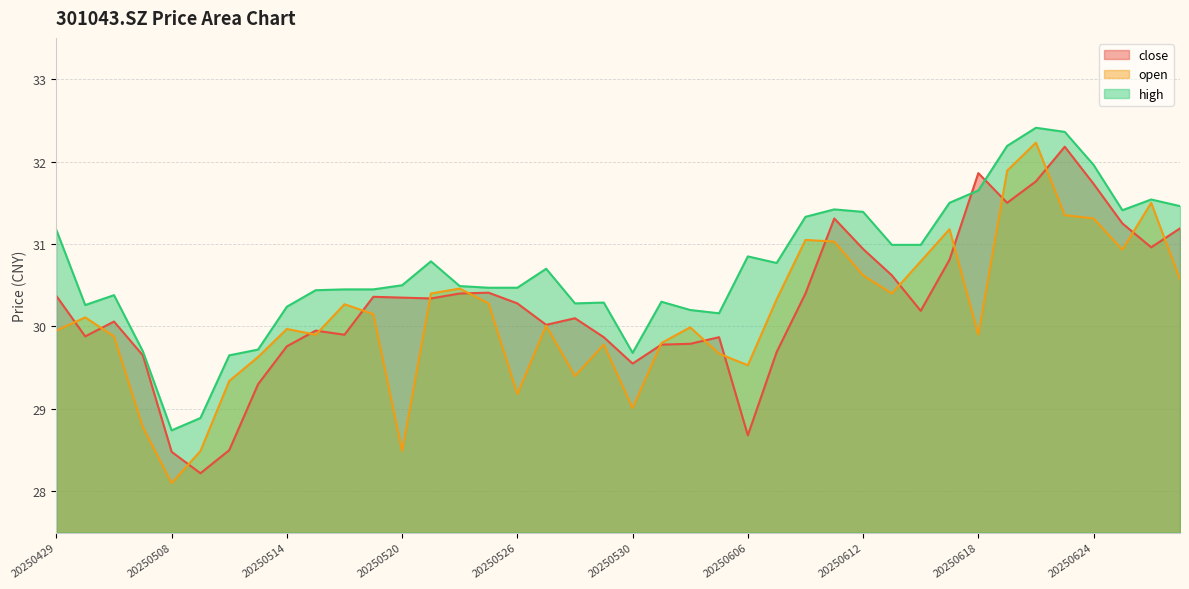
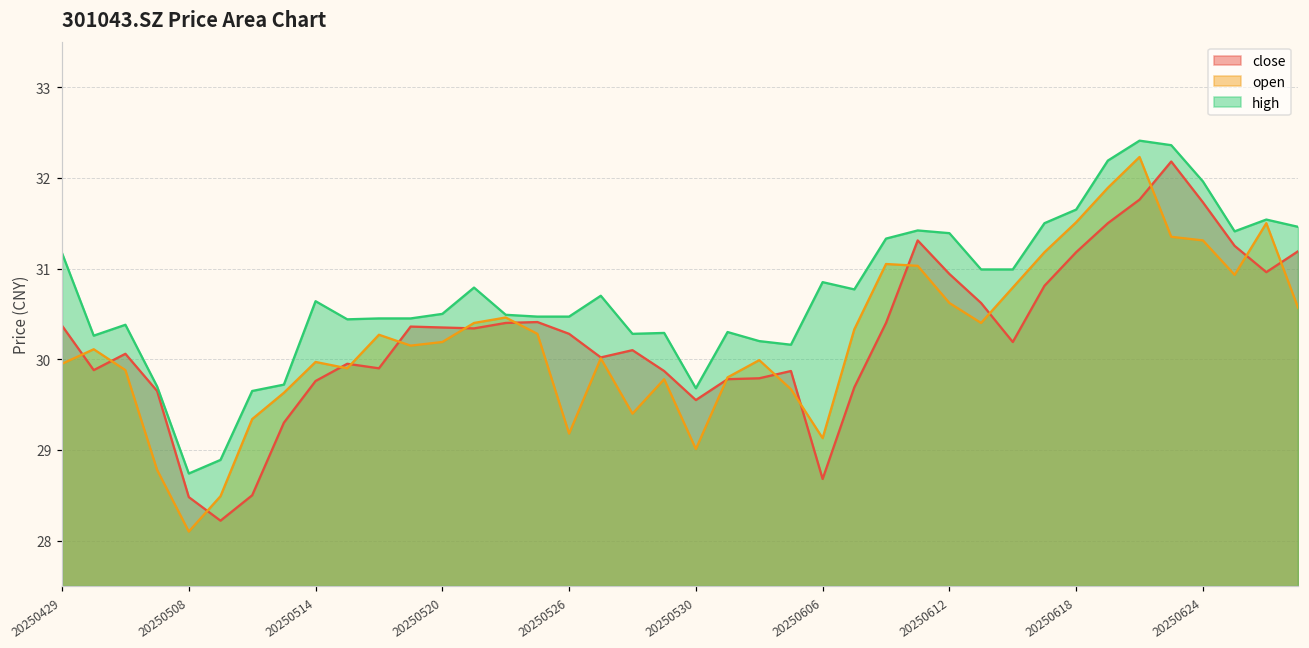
  {
    "close": {
      "20250429": 30.4,
      "20250508": 28.5,
      "20250514": 29.8,
      "20250520": 30.4,
      "20250526": 30.3,
      "20250530": 29.6,
      "20250606": 28.7,
      "20250612": 30.9,
-     "20250618": 31.9,
+     "20250618": 31.2,
      "20250624": 31.7
    },
    "open": {
      "20250429": 30.0,
      "20250508": 28.1,
      "20250514": 30.0,
-     "20250520": 28.5,
+     "20250520": 30.2,
      "20250526": 29.2,
      "20250530": 29.0,
-     "20250606": 29.5,
+     "20250606": 29.1,
      "20250612": 30.6,
-     "20250618": 29.9,
+     "20250618": 31.5,
      "20250624": 31.3
    },
    "high": {
      "20250429": 31.2,
      "20250508": 28.7,
-     "20250514": 30.2,
+     "20250514": 30.6,
      "20250520": 30.5,
      "20250526": 30.5,
      "20250530": 29.7,
      "20250606": 30.9,
      "20250612": 31.4,
      "20250618": 31.7,
      "20250624": 32.0
    }
  }
